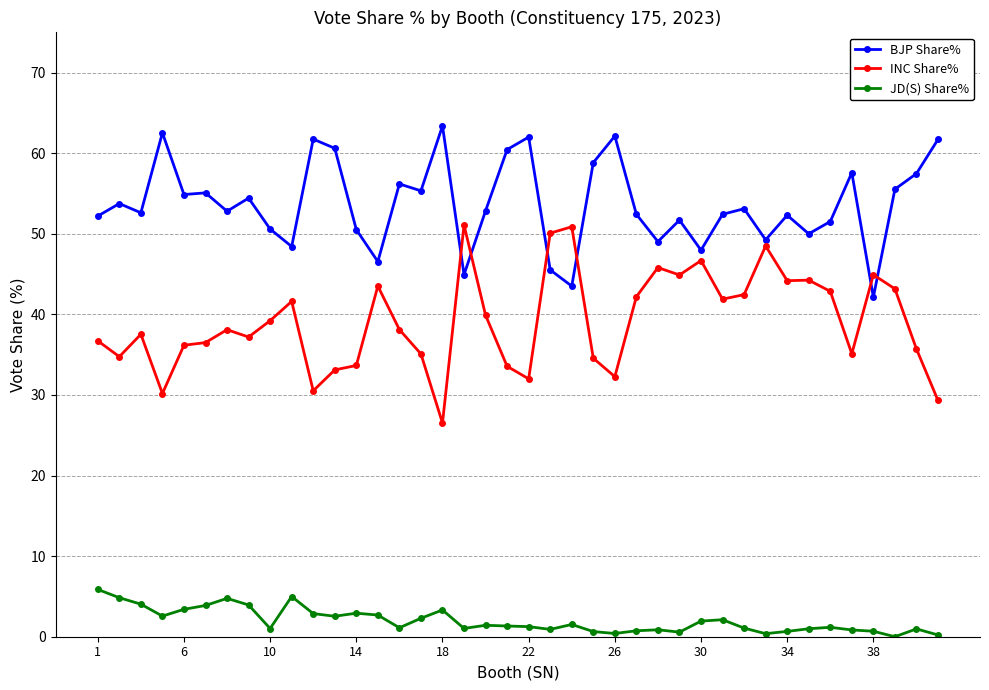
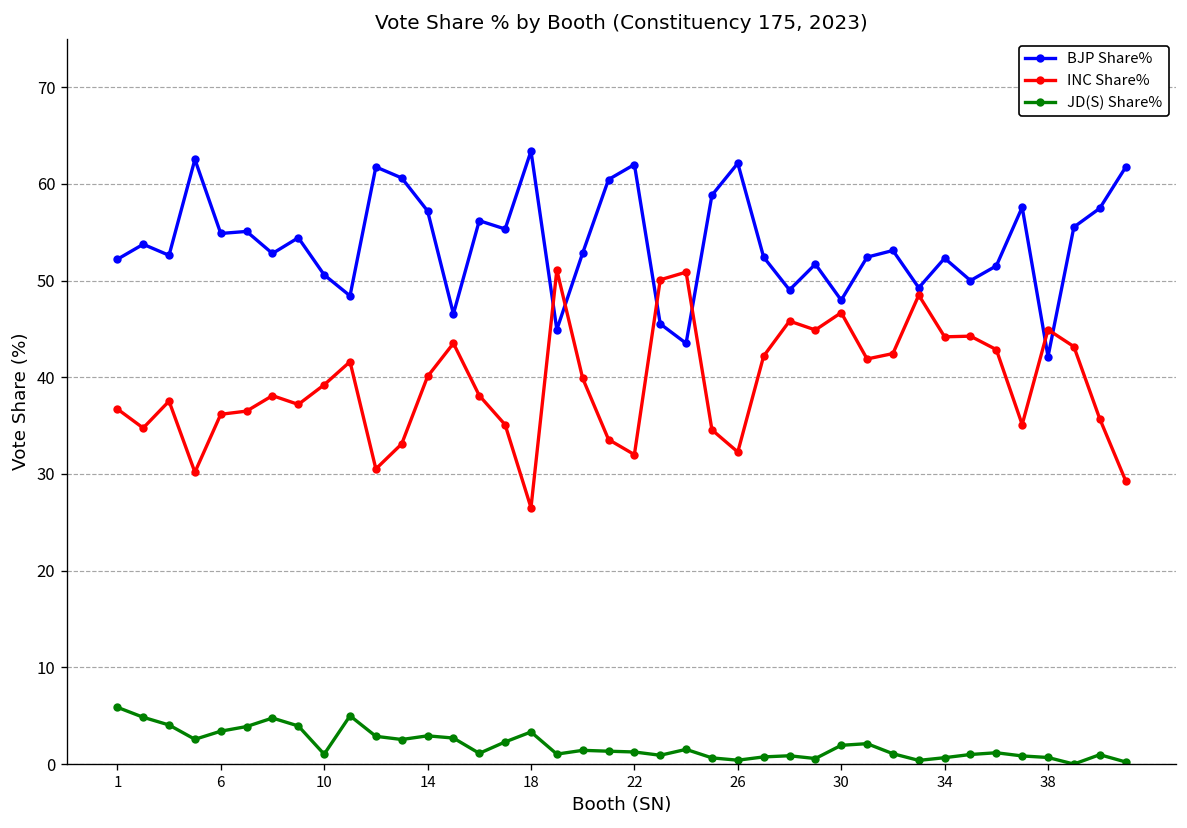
  {
    "BJP Share%": {
      "1": 52,
      "6": 55,
      "10": 51,
-     "14": 51,
+     "14": 57,
      "18": 63,
      "22": 62,
      "26": 62,
      "30": 48,
      "34": 52,
      "38": 42
    },
    "INC Share%": {
      "1": 37,
      "6": 36,
      "10": 39,
-     "14": 34,
+     "14": 40,
      "18": 27,
      "22": 32,
      "26": 32,
      "30": 47,
      "34": 44,
      "38": 45
    },
    "JD(S) Share%": {
      "1": 6,
      "6": 3,
      "10": 1,
      "14": 3,
      "18": 3,
      "22": 1,
      "26": 0,
      "30": 2,
      "34": 1,
      "38": 1
    }
  }
